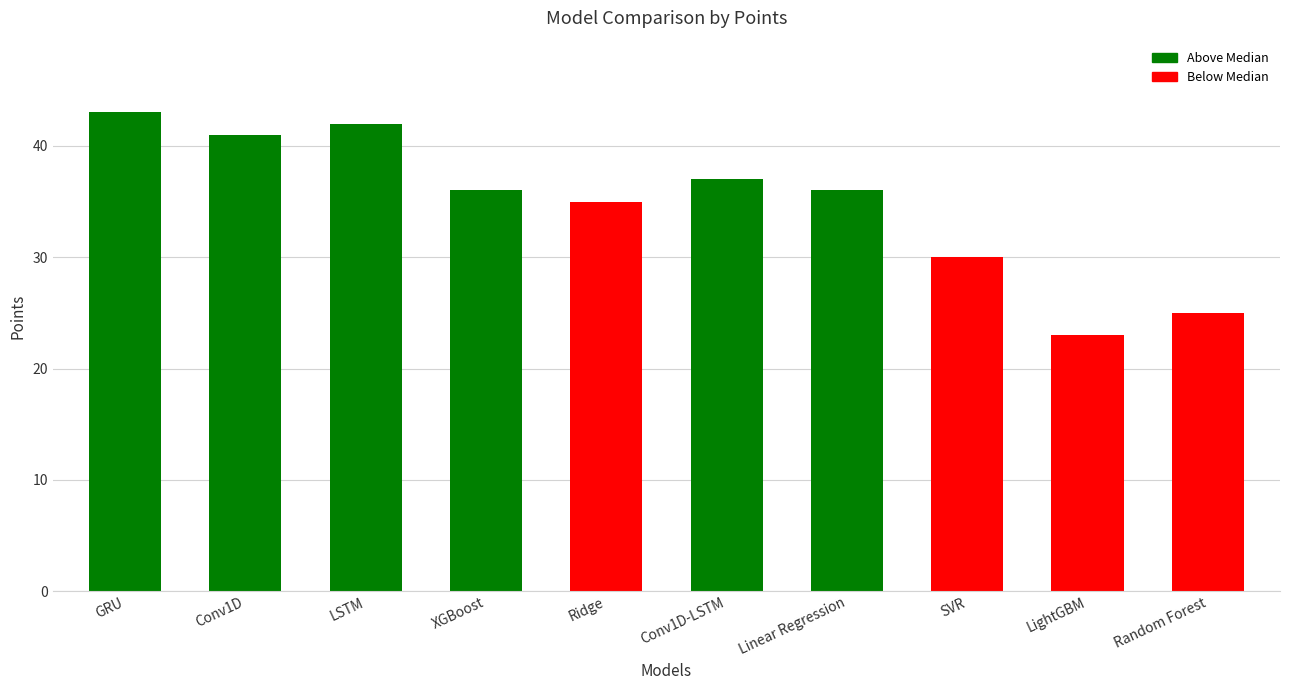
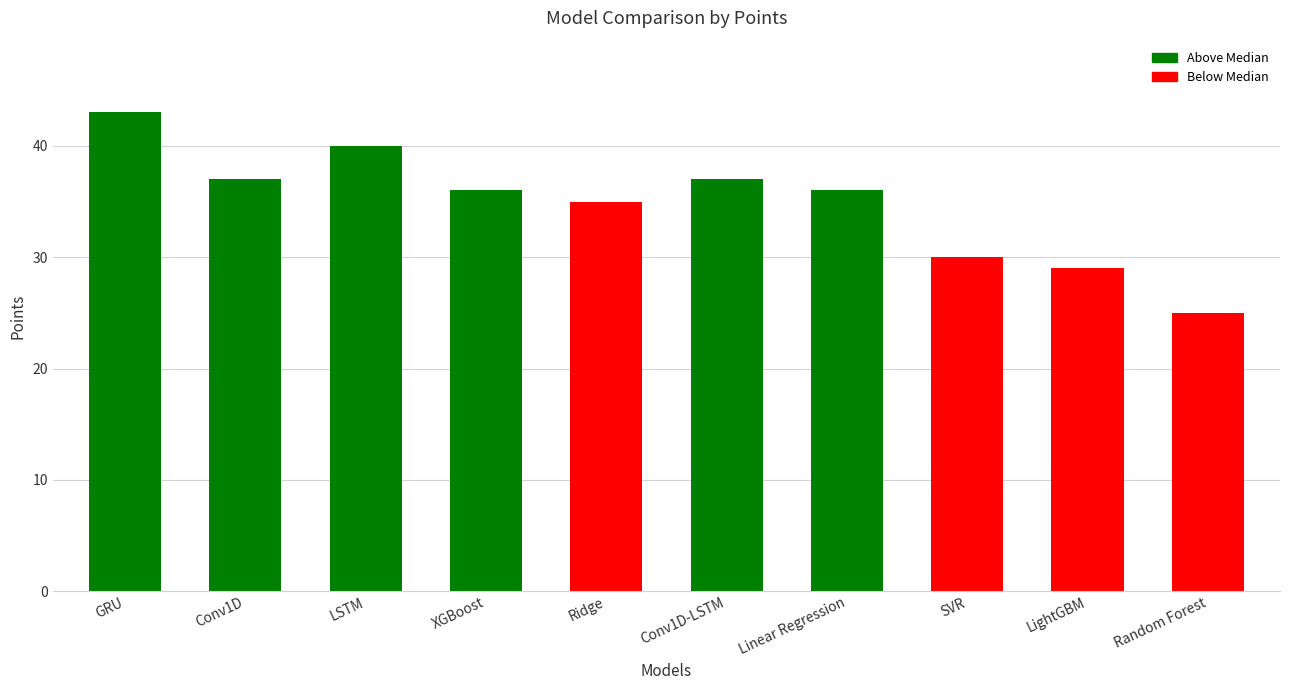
  {
    "GRU": 43,
-   "Conv1D": 41,
-   "LSTM": 42,
+   "Conv1D": 37,
+   "LSTM": 40,
    "XGBoost": 36,
    "Ridge": 35,
    "Conv1D-LSTM": 37,
    "Linear Regression": 36,
    "SVR": 30,
-   "LightGBM": 23,
+   "LightGBM": 29,
    "Random Forest": 25
  }
